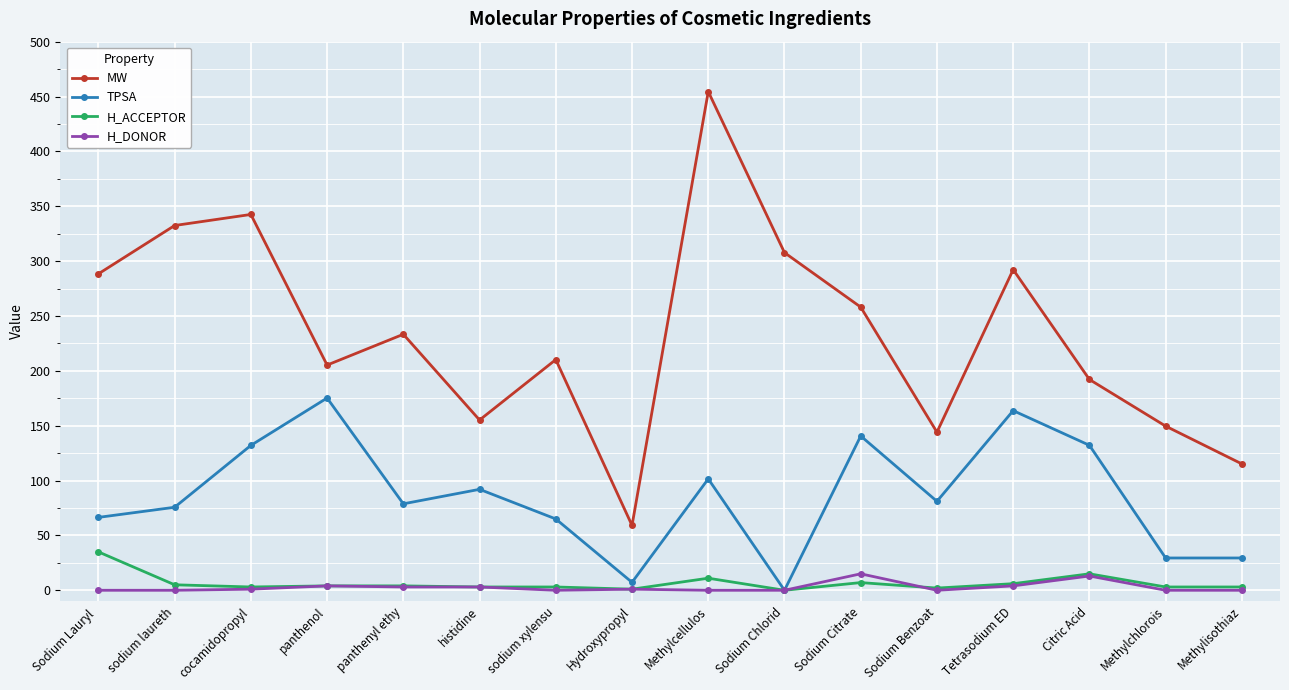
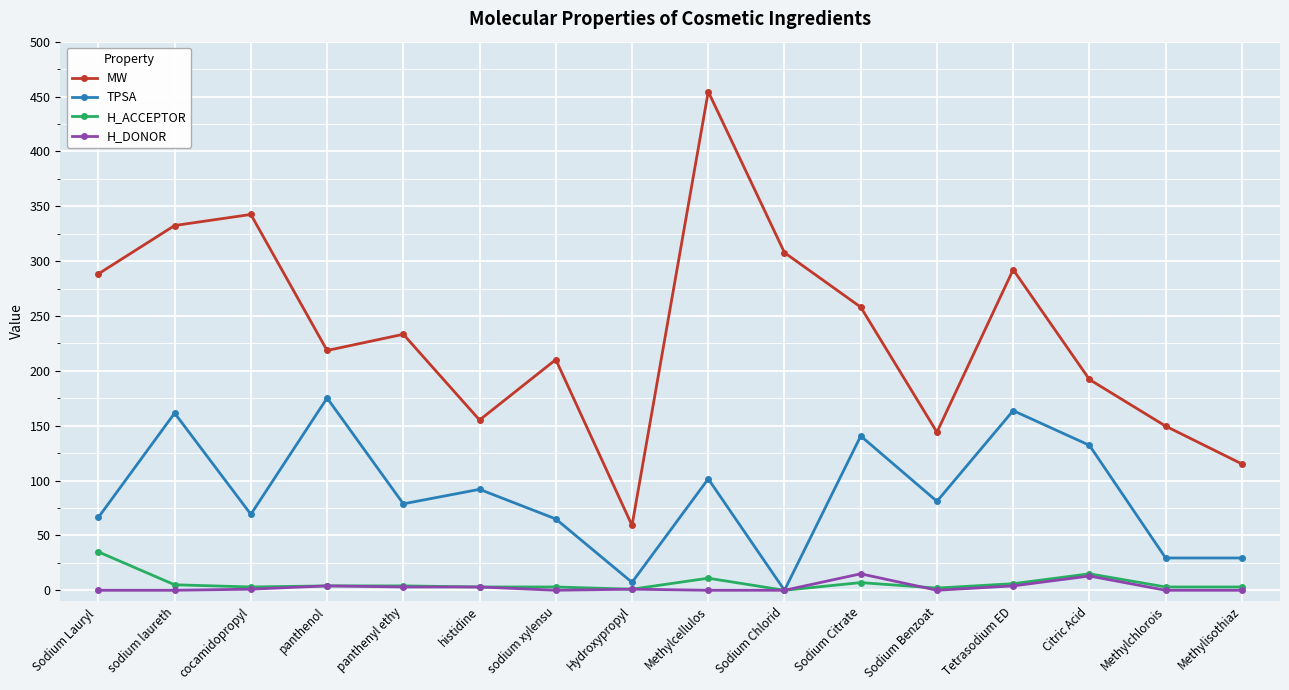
  {
    "MW": {
      "Sodium Lauryl": 288,
      "sodium laureth": 332,
      "cocamidopropyl": 343,
-     "panthenol": 205,
+     "panthenol": 219,
      "panthenyl ethy": 233,
      "histidine": 155,
      "sodium xylensu": 210,
      "Hydroxypropyl": 59,
      "Methylcellulos": 455,
      "Sodium Chlorid": 308,
      "Sodium Citrate": 258,
      "Sodium Benzoat": 144,
      "Tetrasodium ED": 292,
      "Citric Acid": 192,
      "Methylchlorois": 150,
      "Methylisothiaz": 115
    },
    "TPSA": {
      "Sodium Lauryl": 66,
-     "sodium laureth": 76,
-     "cocamidopropyl": 132,
+     "sodium laureth": 161,
+     "cocamidopropyl": 69,
      "panthenol": 175,
      "panthenyl ethy": 79,
      "histidine": 92,
      "sodium xylensu": 65,
      "Hydroxypropyl": 7,
      "Methylcellulos": 102,
      "Sodium Citrate": 141,
      "Sodium Benzoat": 81,
      "Tetrasodium ED": 164,
      "Citric Acid": 132,
      "Methylchlorois": 29,
      "Methylisothiaz": 29
    },
    "H_ACCEPTOR": {
      "Sodium Lauryl": 35,
      "sodium laureth": 5,
      "sodium xylensu": 3,
      "Methylcellulos": 11,
      "Sodium Citrate": 7,
      "Methylchlorois": 3,
      "Methylisothiaz": 3
    },
    "H_DONOR": {
      "Sodium Lauryl": 0,
      "sodium laureth": 0,
      "sodium xylensu": 0,
      "Methylcellulos": 0,
      "Sodium Citrate": 15,
      "Methylchlorois": 0,
      "Methylisothiaz": 0
    }
  }
